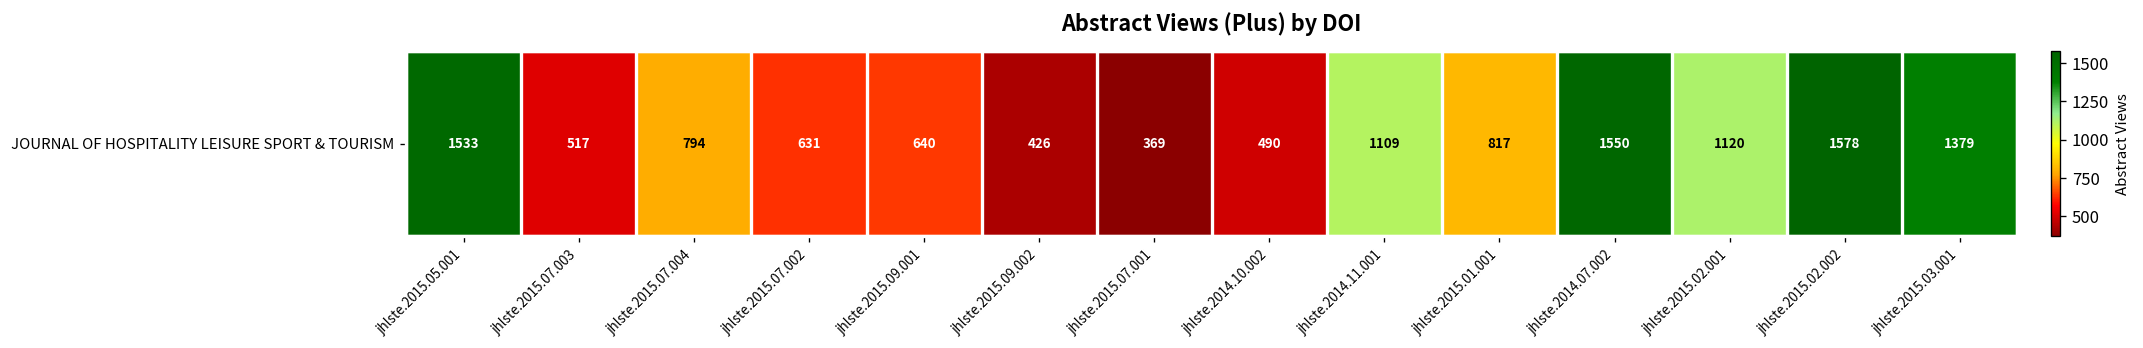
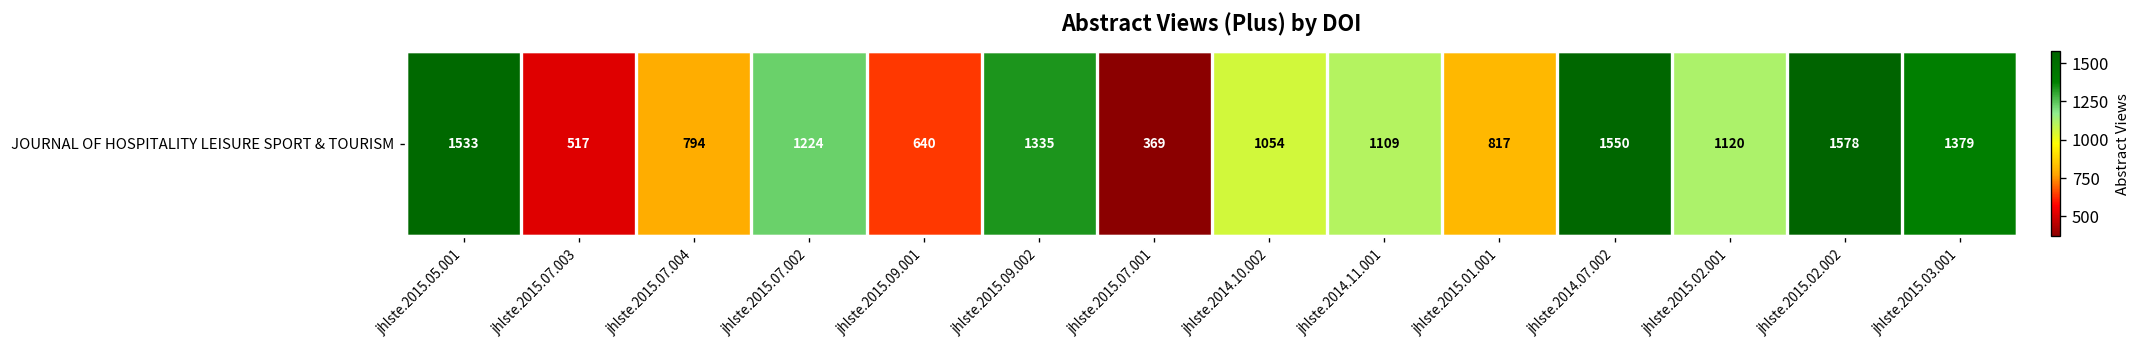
  {
    "JOURNAL OF HOSPITALITY LEISURE SPORT & TOURISM": {
      "jhlste.2015.05.001": 1533,
      "jhlste.2015.07.003": 517,
      "jhlste.2015.07.004": 794,
-     "jhlste.2015.07.002": 631,
+     "jhlste.2015.07.002": 1224,
      "jhlste.2015.09.001": 640,
-     "jhlste.2015.09.002": 426,
+     "jhlste.2015.09.002": 1335,
      "jhlste.2015.07.001": 369,
-     "jhlste.2014.10.002": 490,
+     "jhlste.2014.10.002": 1054,
      "jhlste.2014.11.001": 1109,
      "jhlste.2015.01.001": 817,
      "jhlste.2014.07.002": 1550,
      "jhlste.2015.02.001": 1120,
      "jhlste.2015.02.002": 1578,
      "jhlste.2015.03.001": 1379
    }
  }
